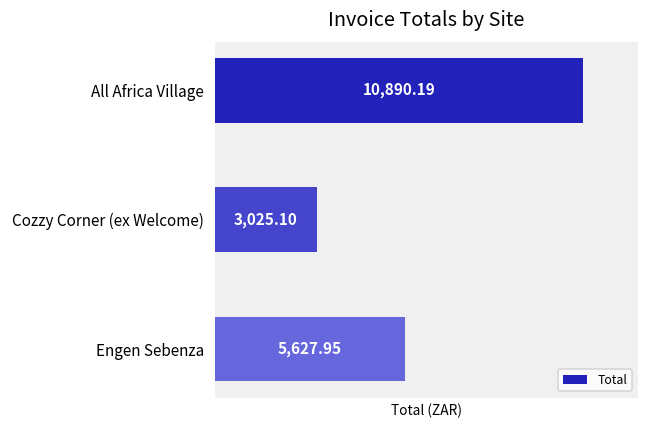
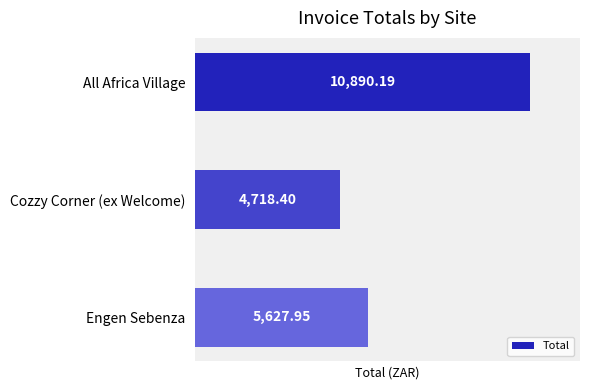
  {
    "All Africa Village": "10,890.19",
-   "Cozzy Corner (ex Welcome)": "3,025.10",
+   "Cozzy Corner (ex Welcome)": "4,718.40",
    "Engen Sebenza": "5,627.95"
  }
